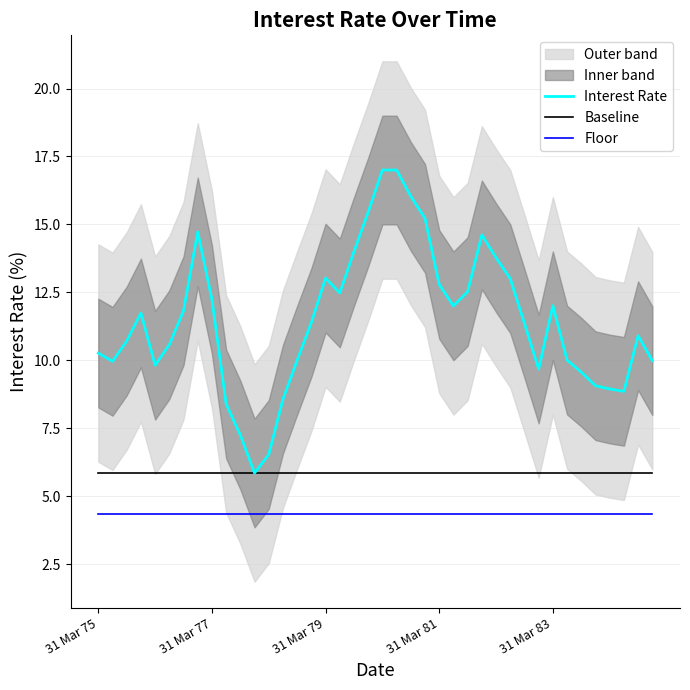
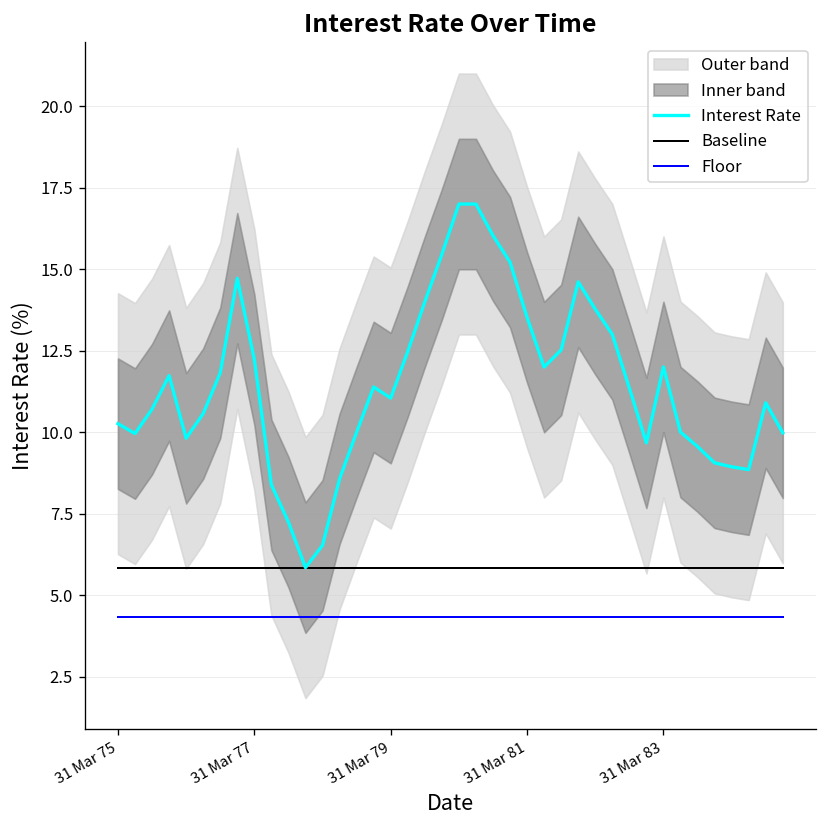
  {
    "Interest Rate": {
      "31 Mar 75": 10.3,
      "31 Mar 77": 12.2,
-     "31 Mar 79": 13.0,
-     "31 Mar 81": 12.8,
+     "31 Mar 79": 11.0,
+     "31 Mar 81": 13.5,
      "31 Mar 83": 12.0
    },
    "Baseline": {
      "31 Mar 75": 5.8,
      "31 Mar 77": 5.8,
      "31 Mar 79": 5.8,
      "31 Mar 81": 5.8,
      "31 Mar 83": 5.8
    },
    "Floor": {
      "31 Mar 75": 4.3,
      "31 Mar 77": 4.3,
      "31 Mar 79": 4.3,
      "31 Mar 81": 4.3,
      "31 Mar 83": 4.3
    }
  }
